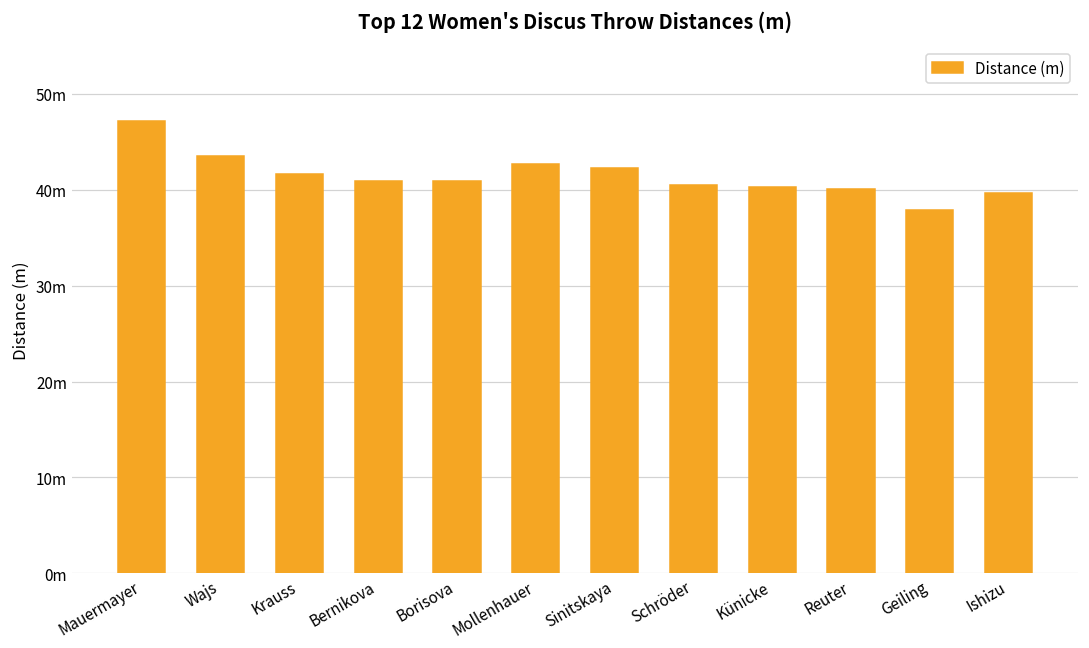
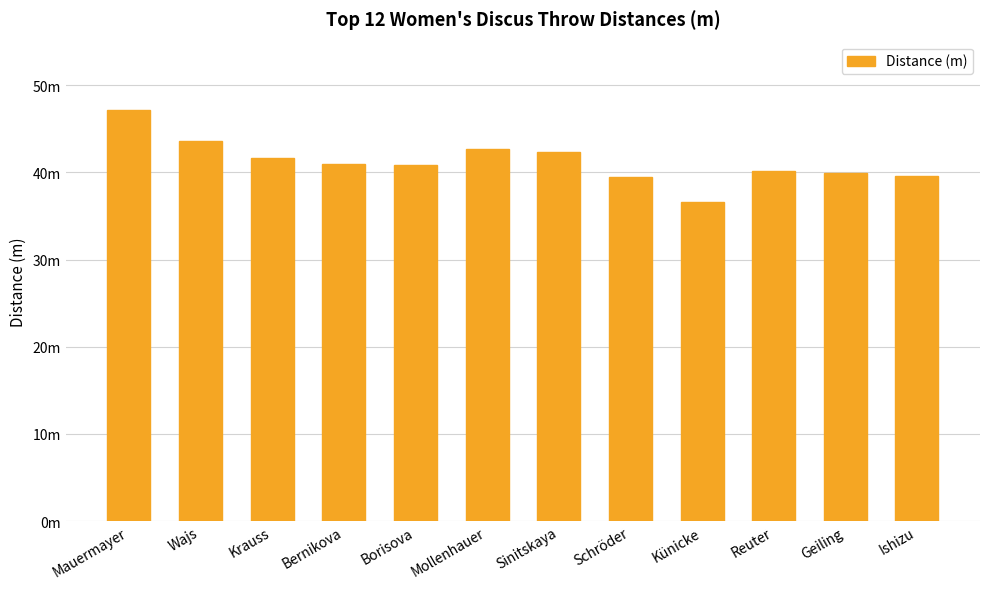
  {
    "Mauermayer": "47m",
    "Wajs": "44m",
    "Krauss": "42m",
    "Bernikova": "41m",
    "Borisova": "41m",
    "Mollenhauer": "43m",
    "Sinitskaya": "42m",
-   "Schröder": "41m",
-   "Künicke": "40m",
+   "Schröder": "39m",
+   "Künicke": "37m",
    "Reuter": "40m",
-   "Geiling": "38m",
+   "Geiling": "40m",
    "Ishizu": "40m"
  }
